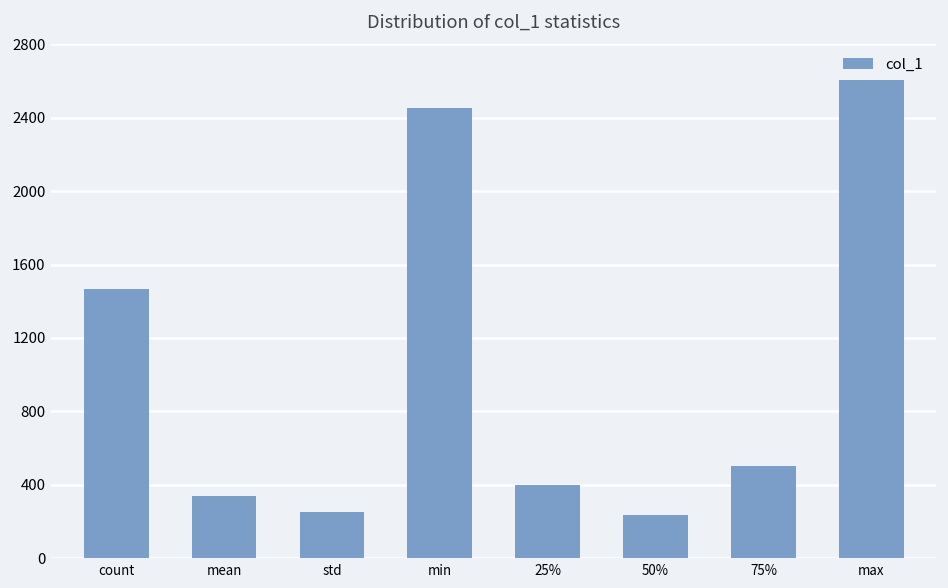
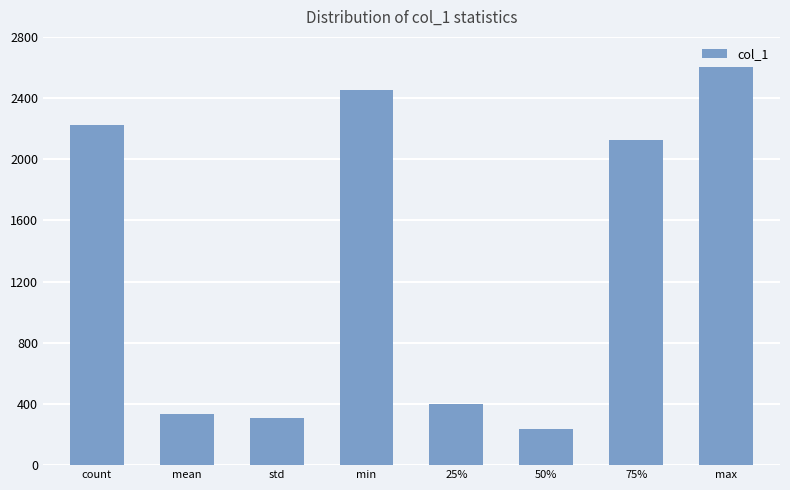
  {
-   "count": 1470,
+   "count": 2220,
    "mean": 340,
-   "std": 250,
+   "std": 310,
    "min": 2450,
    "25%": 400,
    "50%": 240,
-   "75%": 500,
+   "75%": 2130,
    "max": 2600
  }
